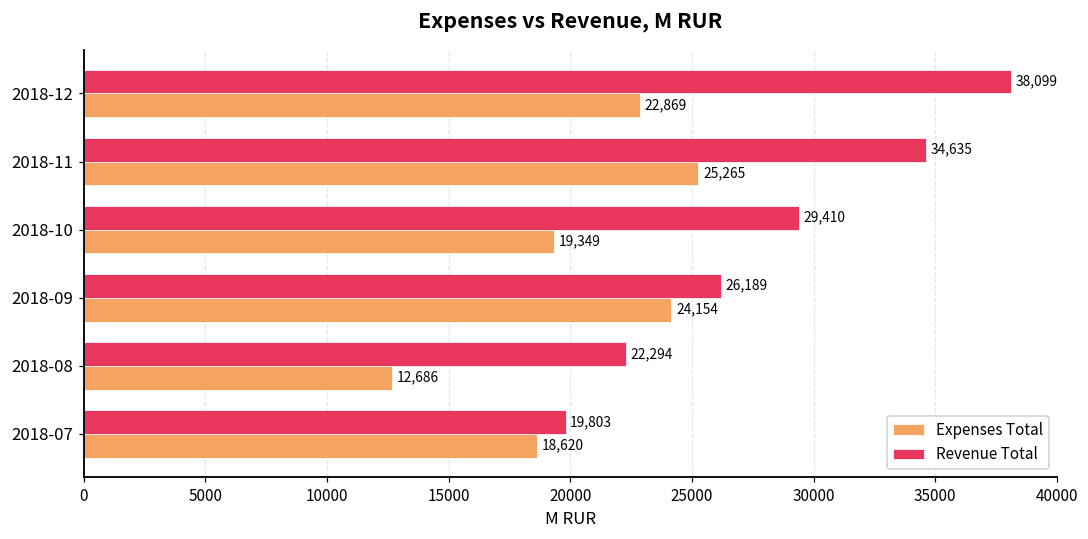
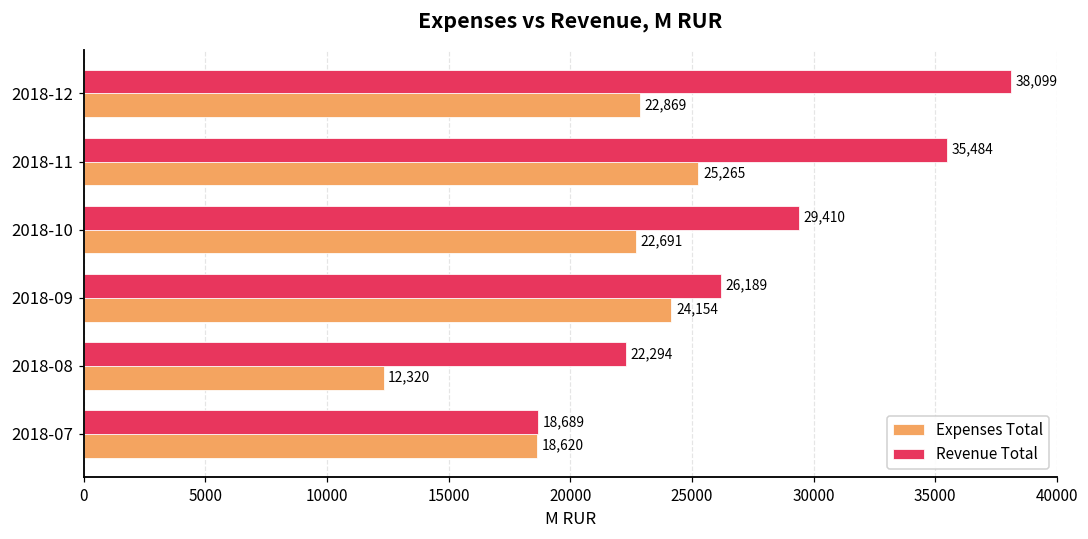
  {
    "Expenses Total": {
      "2018-12": "22,869",
      "2018-11": "25,265",
-     "2018-10": "19,349",
+     "2018-10": "22,691",
      "2018-09": "24,154",
-     "2018-08": "12,686",
+     "2018-08": "12,320",
      "2018-07": "18,620"
    },
    "Revenue Total": {
      "2018-12": "38,099",
-     "2018-11": "34,635",
+     "2018-11": "35,484",
      "2018-10": "29,410",
      "2018-09": "26,189",
      "2018-08": "22,294",
-     "2018-07": "19,803"
+     "2018-07": "18,689"
    }
  }
